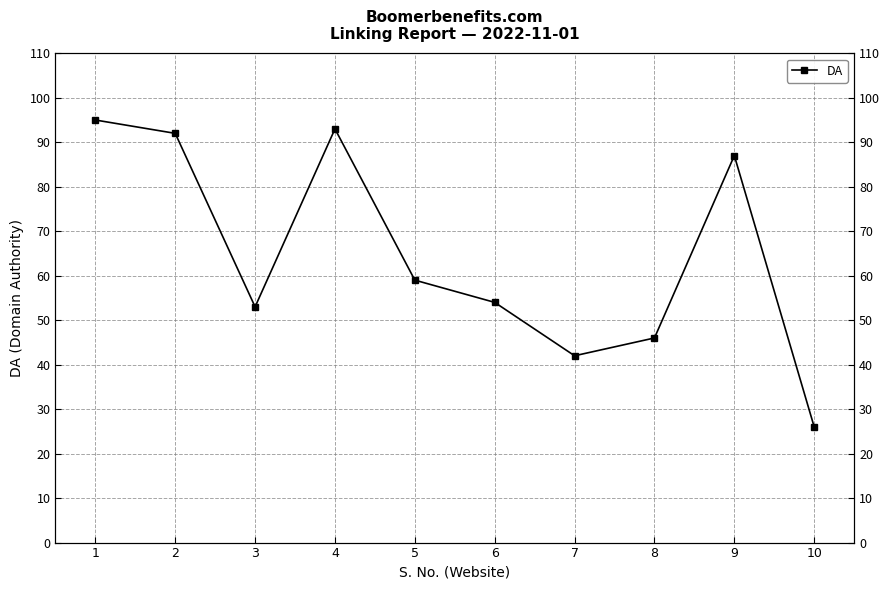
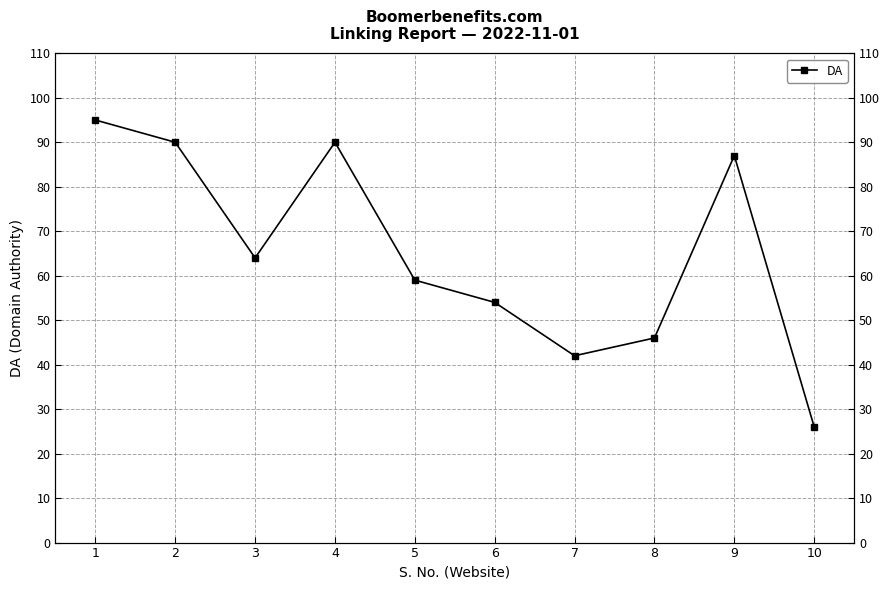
  {
    "1": 95,
-   "2": 92,
-   "3": 53,
-   "4": 93,
+   "2": 90,
+   "3": 64,
+   "4": 90,
    "5": 59,
    "6": 54,
    "7": 42,
    "8": 46,
    "9": 87,
    "10": 26
  }
